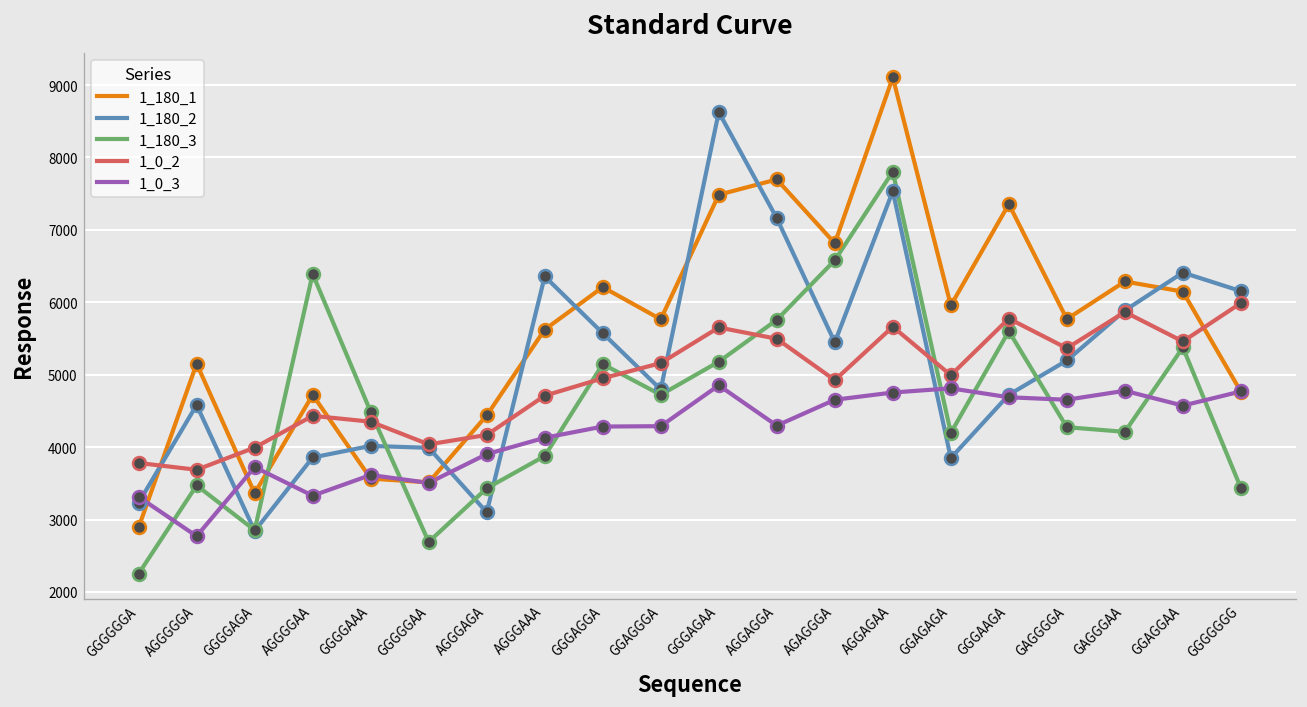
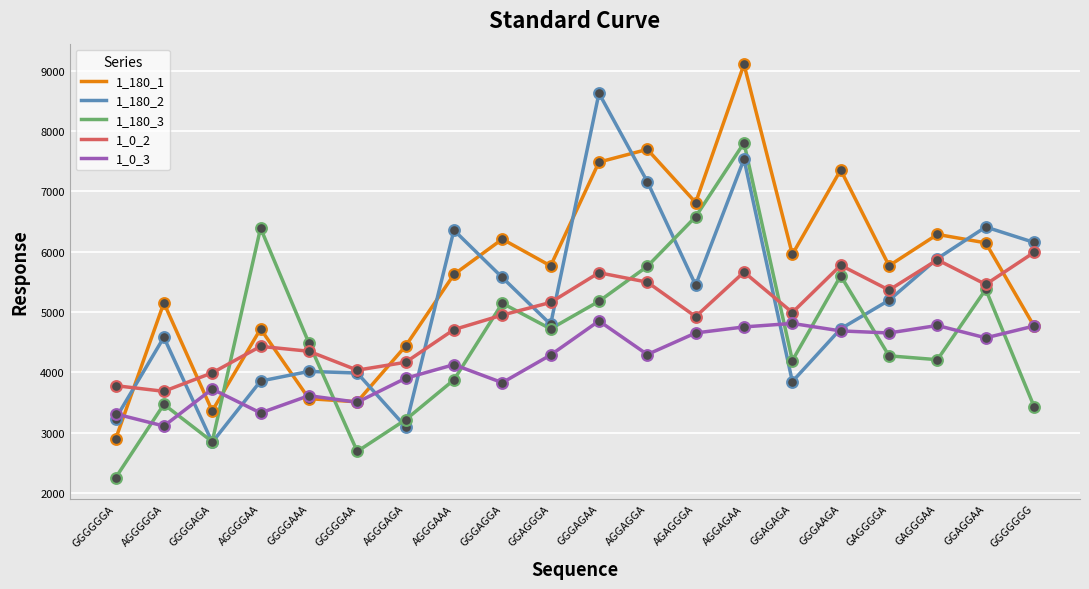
  {
    "1_180_1": {
      "GGGGGGA": 2900,
      "AGGGGGA": 5200,
      "GGGGAGA": 3400,
      "AGGGGAA": 4700,
      "GGGGAAA": 3600,
      "AGGGAGA": 4400,
      "AGGGAAA": 5600,
      "GGGAGGA": 6200,
      "GGAGGGA": 5800,
      "GGGAGAA": 7500,
      "AGGAGGA": 7700,
      "AGAGGGA": 6800,
      "AGGAGAA": 9100,
      "GGAGAGA": 6000,
      "GGGAAGA": 7400,
      "GAGGGGA": 5800,
      "GAGGGAA": 6300,
      "GGAGGAA": 6100
    },
    "1_180_2": {
      "GGGGGGA": 3200,
      "AGGGGGA": 4600,
      "AGGGGAA": 3900,
      "GGGGAAA": 4000,
      "GGGGGAA": 4000,
      "AGGGAGA": 3100,
      "AGGGAAA": 6400,
      "GGGAGGA": 5600,
      "GGAGGGA": 4800,
      "GGGAGAA": 8600,
      "AGGAGGA": 7200,
      "AGAGGGA": 5400,
      "AGGAGAA": 7500,
      "GGAGAGA": 3800,
      "GAGGGGA": 5200,
      "GGAGGAA": 6400,
      "GGGGGGG": 6200
    },
    "1_180_3": {
      "GGGGGGA": 2300,
      "AGGGGGA": 3500,
      "AGGGGAA": 6400,
      "GGGGAAA": 4500,
      "GGGGGAA": 2700,
-     "AGGGAGA": 3400,
+     "AGGGAGA": 3200,
      "AGGGAAA": 3900,
      "GGGAGGA": 5100,
      "GGAGGGA": 4700,
      "GGGAGAA": 5200,
      "AGGAGGA": 5800,
      "AGAGGGA": 6600,
      "AGGAGAA": 7800,
      "GGAGAGA": 4200,
      "GGGAAGA": 5600,
      "GAGGGGA": 4300,
      "GAGGGAA": 4200,
      "GGAGGAA": 5400,
      "GGGGGGG": 3400
    },
    "1_0_2": {
      "GGGGGGA": 3800,
      "AGGGGGA": 3700,
      "GGGGAGA": 4000,
      "AGGGGAA": 4400,
      "GGGGAAA": 4400,
      "GGGGGAA": 4000,
      "AGGGAGA": 4200,
      "AGGGAAA": 4700,
      "GGGAGGA": 5000,
      "GGAGGGA": 5200,
      "GGGAGAA": 5700,
      "AGGAGGA": 5500,
      "AGAGGGA": 4900,
      "AGGAGAA": 5700,
      "GGAGAGA": 5000,
      "GGGAAGA": 5800,
      "GAGGGGA": 5400,
      "GGAGGAA": 5500,
      "GGGGGGG": 6000
    },
    "1_0_3": {
      "GGGGGGA": 3300,
-     "AGGGGGA": 2800,
+     "AGGGGGA": 3100,
      "GGGGAGA": 3700,
      "AGGGGAA": 3300,
      "GGGGAAA": 3600,
      "AGGGAGA": 3900,
      "AGGGAAA": 4100,
-     "GGGAGGA": 4300,
+     "GGGAGGA": 3800,
      "GGAGGGA": 4300,
      "GGGAGAA": 4900,
      "AGGAGGA": 4300,
      "AGAGGGA": 4700,
      "AGGAGAA": 4800,
      "GGAGAGA": 4800,
      "GAGGGGA": 4700,
      "GAGGGAA": 4800,
      "GGAGGAA": 4600
    }
  }
